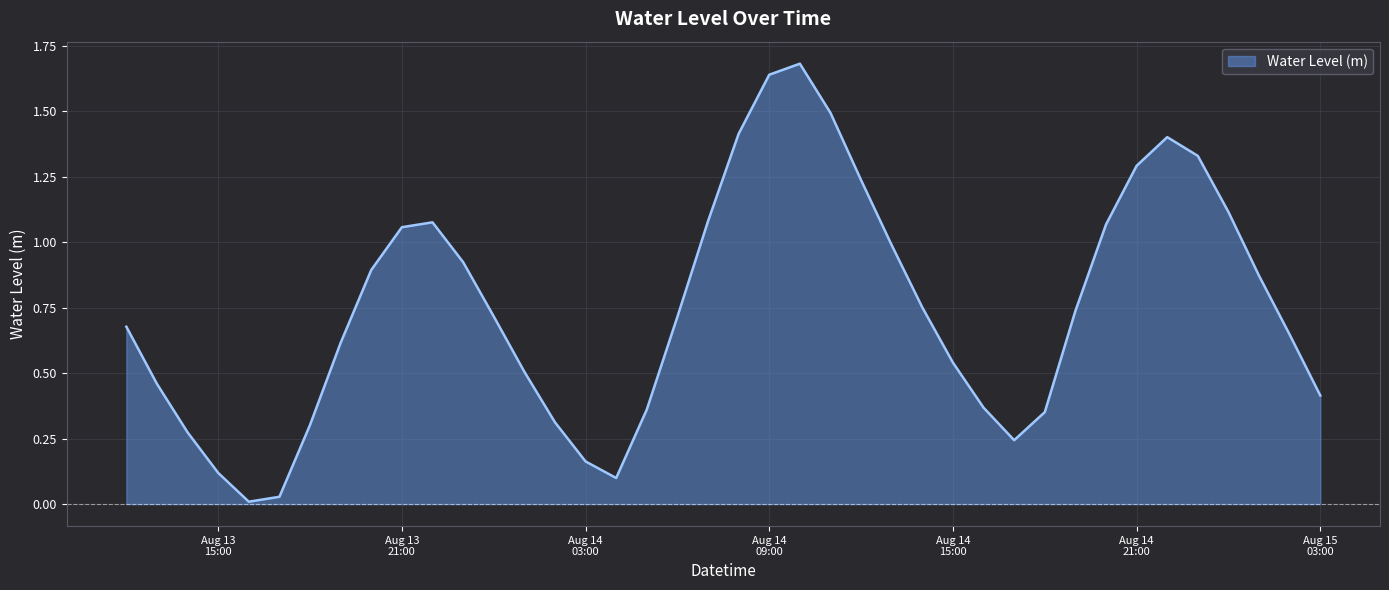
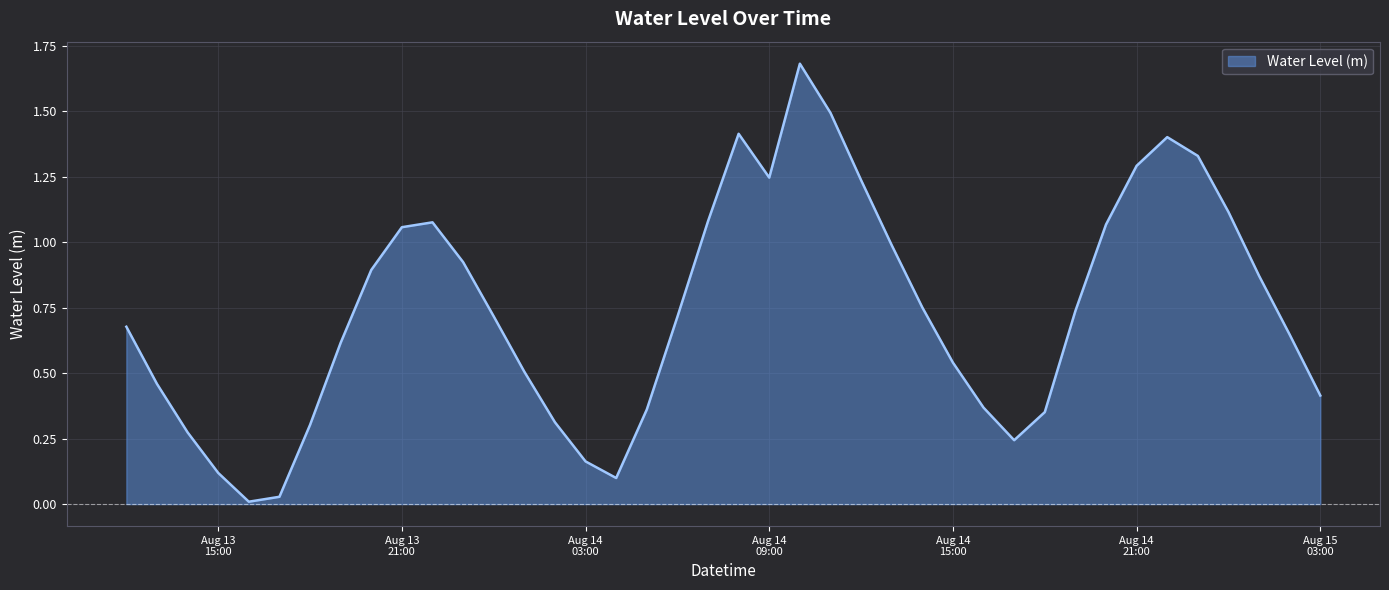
  {
    "Aug 13 15:00": 0.12,
    "Aug 13 21:00": 1.06,
    "Aug 14 03:00": 0.16,
-   "Aug 14 09:00": 1.64,
+   "Aug 14 09:00": 1.25,
    "Aug 14 15:00": 0.54,
    "Aug 14 21:00": 1.29,
    "Aug 15 03:00": 0.41
  }
